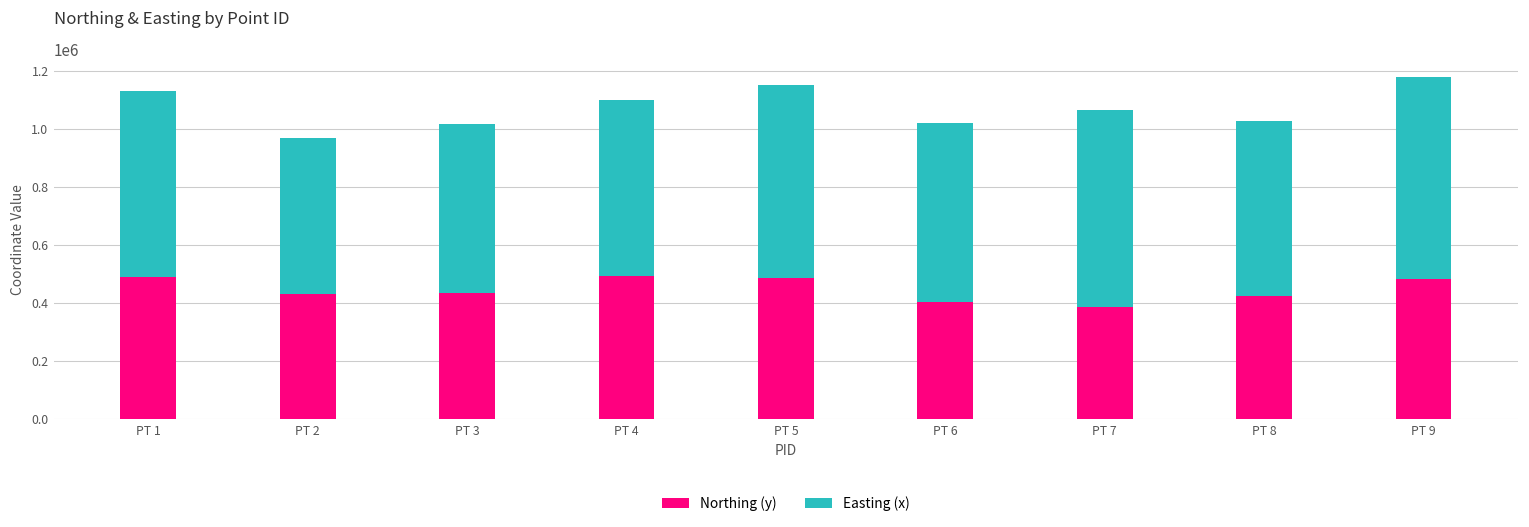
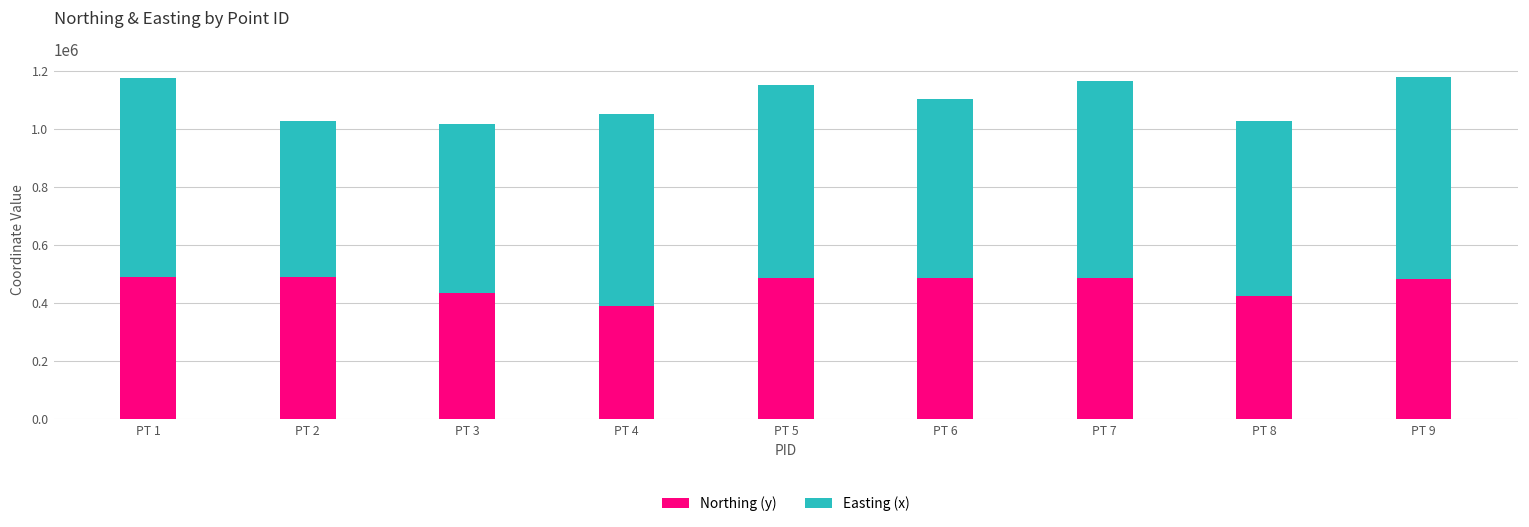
  {
    "Northing (y)": {
      "PT 1": 490000,
-     "PT 2": 430000,
+     "PT 2": 490000,
      "PT 3": 430000,
-     "PT 4": 490000,
+     "PT 4": 390000,
      "PT 5": 490000,
-     "PT 6": 400000,
-     "PT 7": 380000,
+     "PT 6": 490000,
+     "PT 7": 480000,
      "PT 8": 420000,
      "PT 9": 480000
    },
    "Easting (x)": {
-     "PT 1": 640000,
+     "PT 1": 690000,
      "PT 2": 540000,
      "PT 3": 580000,
-     "PT 4": 610000,
+     "PT 4": 660000,
      "PT 5": 670000,
      "PT 6": 620000,
      "PT 7": 680000,
      "PT 8": 600000,
      "PT 9": 700000
    }
  }
